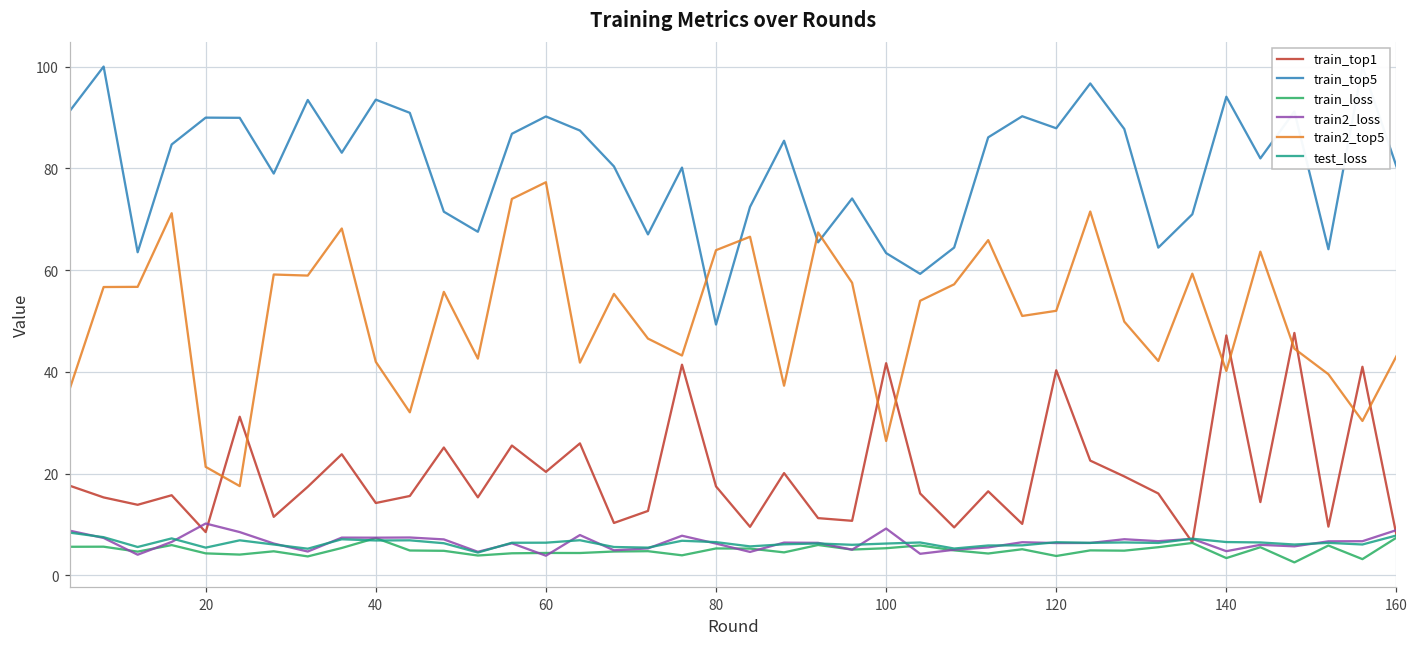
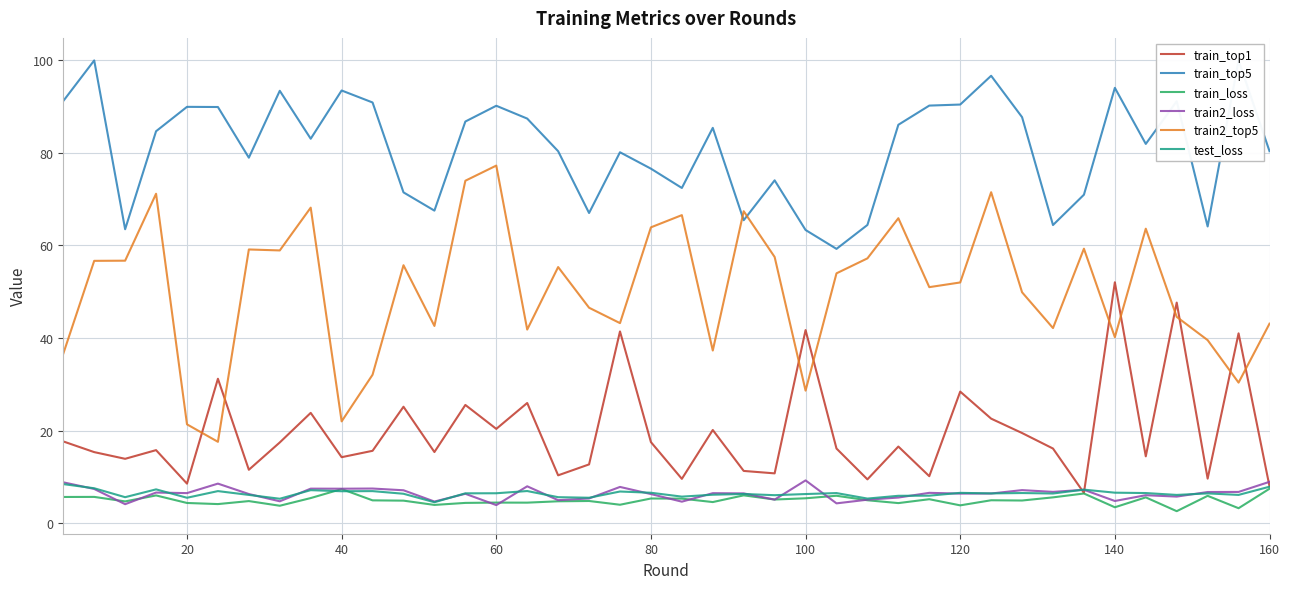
  {
    "train_top1": {
      "20": 9,
      "40": 14,
      "60": 20,
      "80": 17,
      "100": 42,
-     "120": 40,
-     "140": 47
+     "120": 28,
+     "140": 52
    },
    "train_top5": {
      "20": 90,
      "40": 94,
      "60": 90,
-     "80": 49,
+     "80": 77,
      "100": 63,
-     "120": 88,
+     "120": 90,
      "140": 94,
      "160": 80
    },
    "train2_loss": {
-     "20": 10,
+     "20": 6,
      "100": 9,
      "140": 5,
      "160": 9
    },
    "train2_top5": {
      "20": 21,
-     "40": 42,
+     "40": 22,
      "60": 77,
      "80": 64,
-     "100": 26,
+     "100": 29,
      "120": 52,
      "140": 40,
      "160": 43
    }
  }
